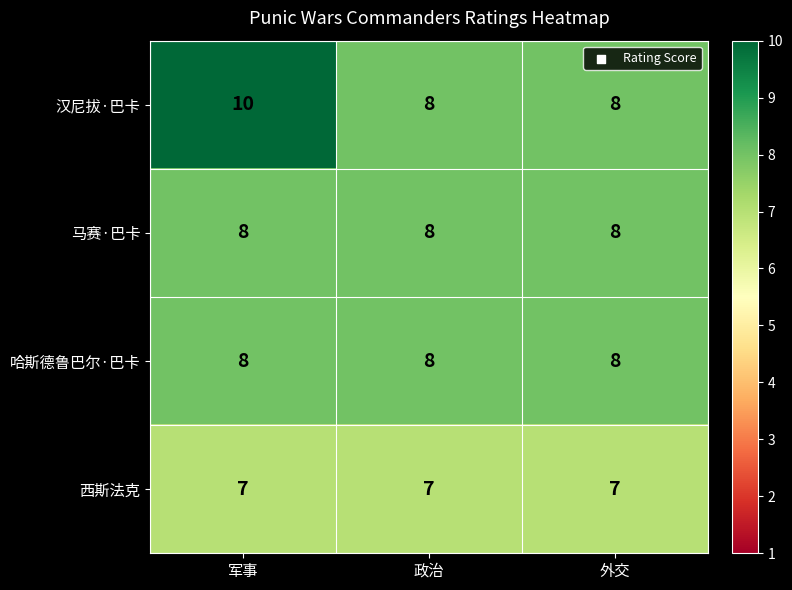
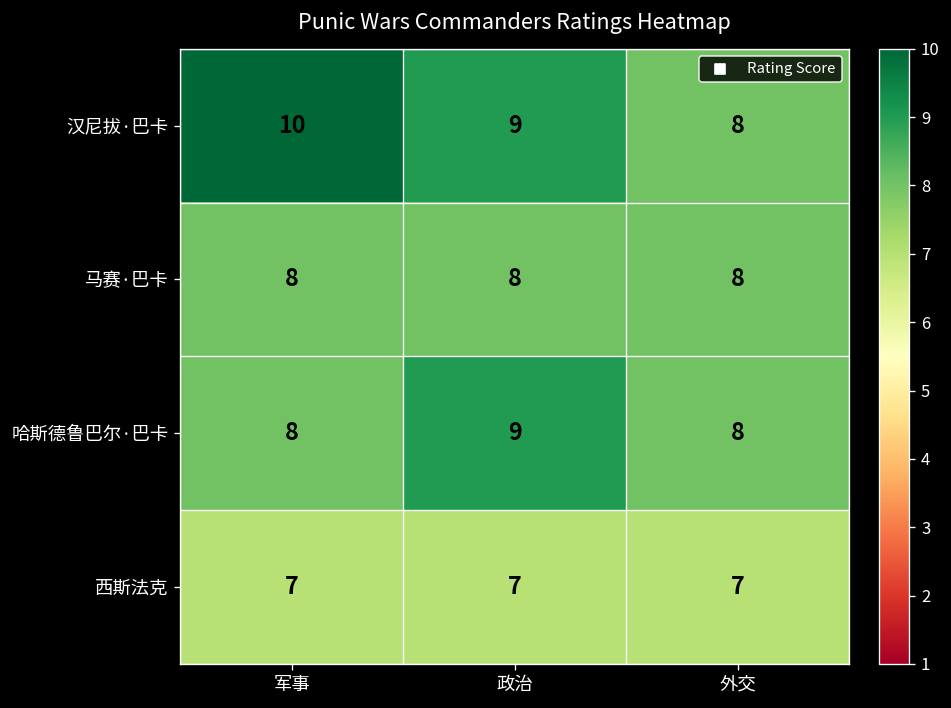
  {
    "汉尼拔·巴卡": {
      "军事": 10,
-     "政治": 8,
+     "政治": 9,
      "外交": 8
    },
    "马赛·巴卡": {
      "军事": 8,
      "政治": 8,
      "外交": 8
    },
    "哈斯德鲁巴尔·巴卡": {
      "军事": 8,
-     "政治": 8,
+     "政治": 9,
      "外交": 8
    },
    "西斯法克": {
      "军事": 7,
      "政治": 7,
      "外交": 7
    }
  }
